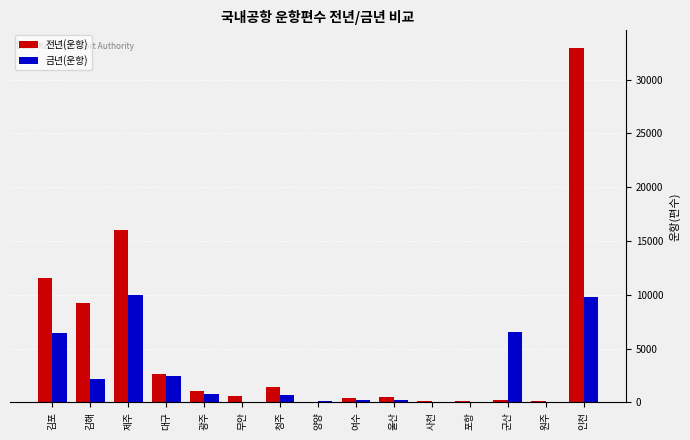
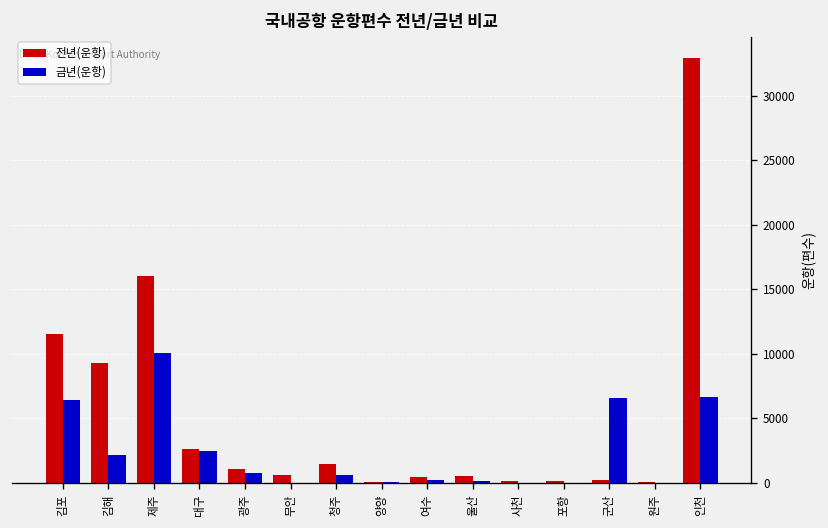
  {
    "전년(운항)": {
      "김포": 11600,
      "김해": 9300,
      "제주": 16000,
      "대구": 2600,
      "광주": 1100,
      "무안": 600,
      "청주": 1400,
      "여수": 400,
      "울산": 500,
      "인천": 32900
    },
    "금년(운항)": {
      "김포": 6400,
      "김해": 2200,
      "제주": 10000,
      "대구": 2500,
      "광주": 700,
      "무안": 0,
      "청주": 600,
      "여수": 200,
      "군산": 6600,
-     "인천": 9800
+     "인천": 6700
    }
  }
